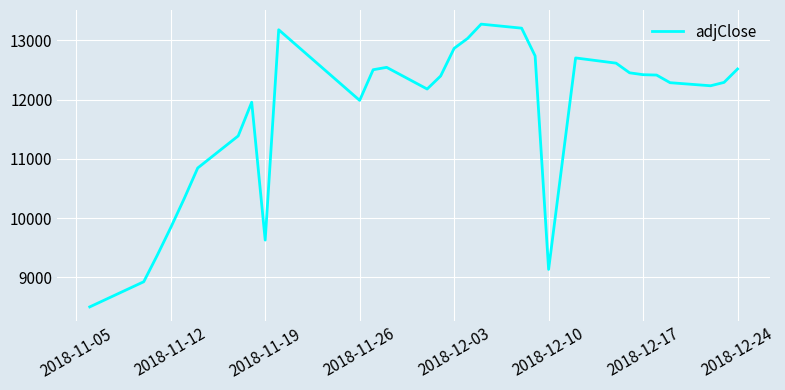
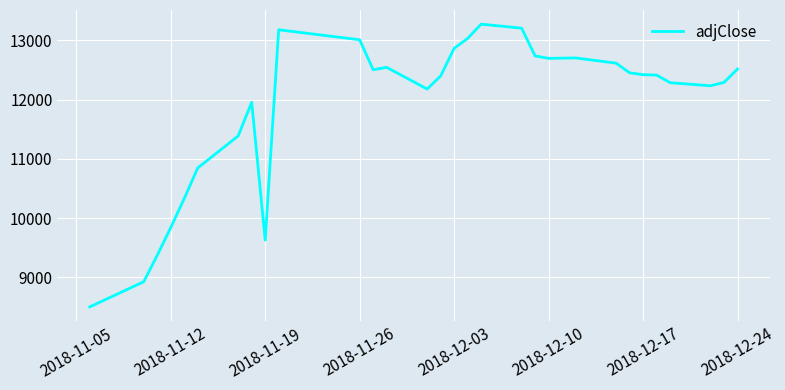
  {
    "2018-11-12": 9800,
    "2018-11-19": 9600,
-   "2018-11-26": 12000,
+   "2018-11-26": 13000,
    "2018-12-03": 12900,
-   "2018-12-10": 9100,
+   "2018-12-10": 12700,
    "2018-12-17": 12400,
    "2018-12-24": 12500
  }
